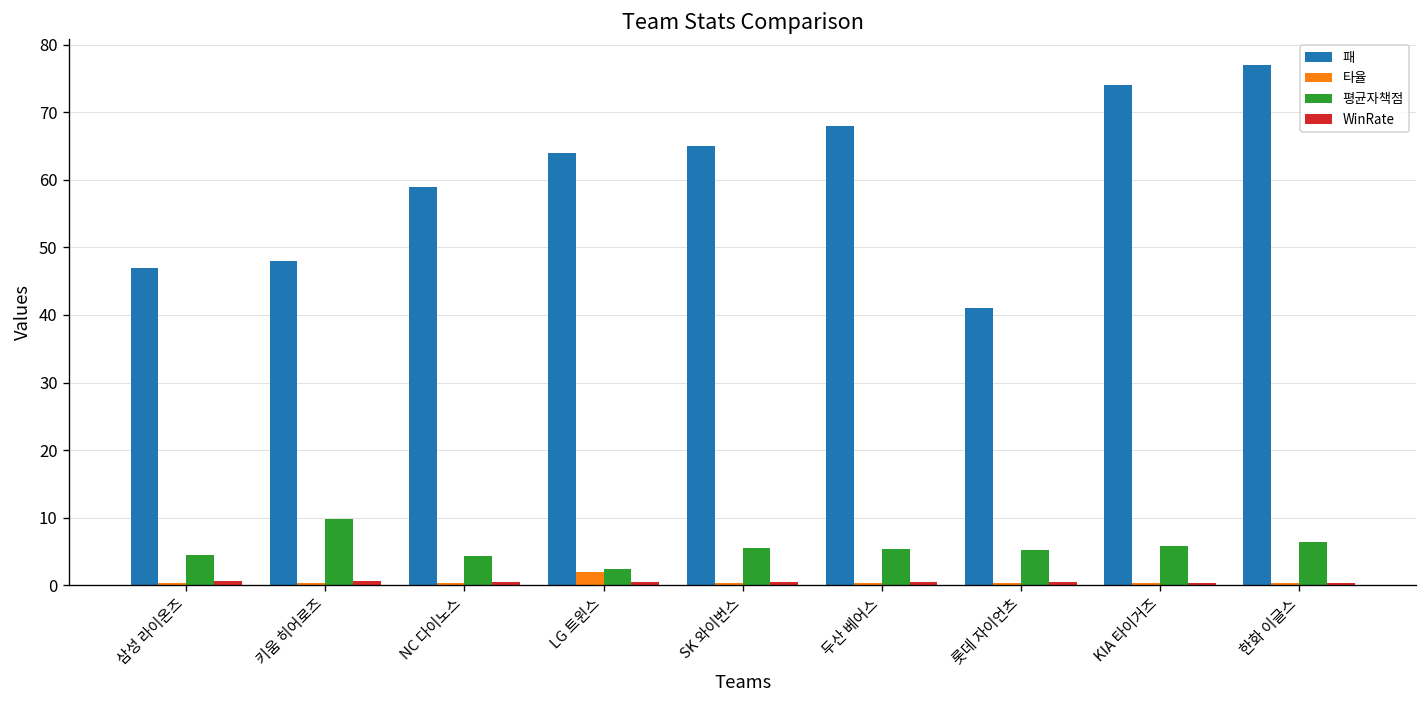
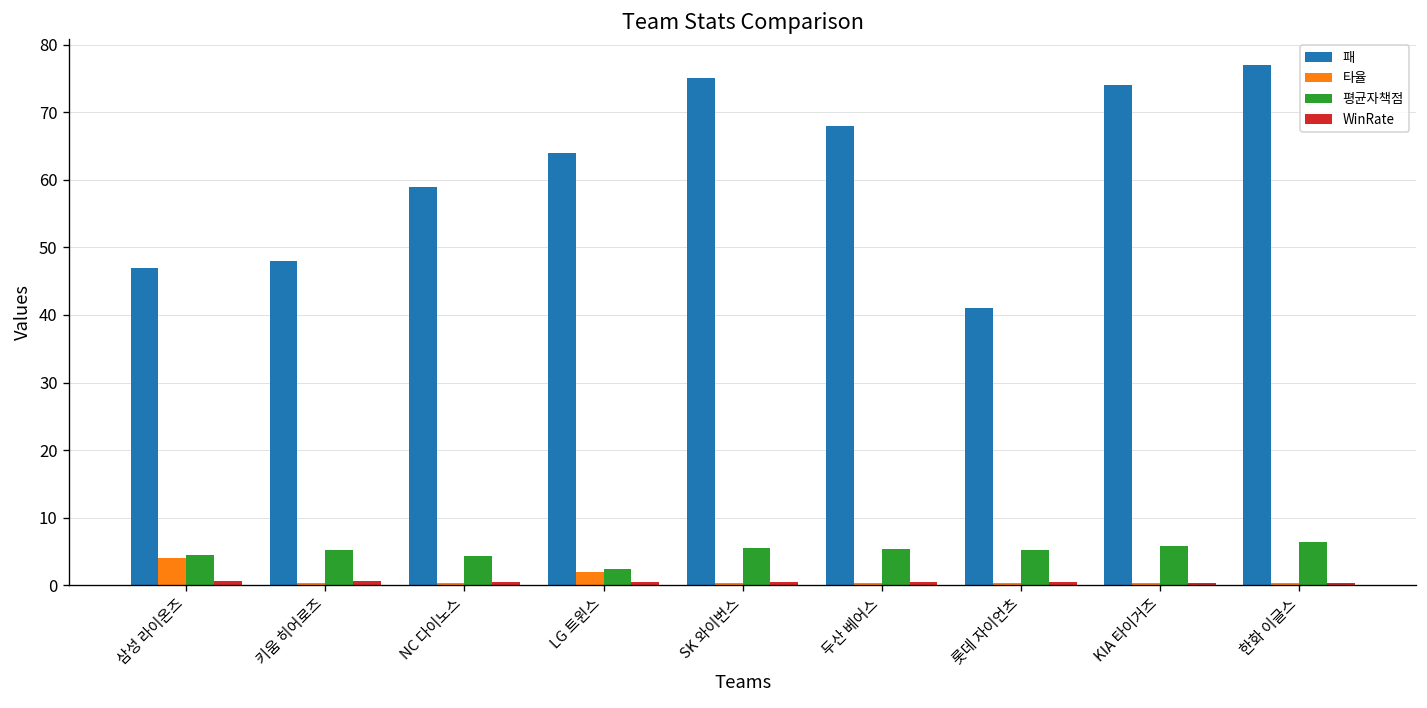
  {
    "패": {
      "삼성 라이온즈": 47,
      "키움 히어로즈": 48,
      "NC 다이노스": 59,
      "LG 트윈스": 64,
-     "SK 와이번스": 65,
+     "SK 와이번스": 75,
      "두산 베어스": 68,
      "롯데 자이언츠": 41,
      "KIA 타이거즈": 74,
      "한화 이글스": 77
    },
    "타율": {
-     "삼성 라이온즈": 0,
+     "삼성 라이온즈": 4,
      "LG 트윈스": 2
    },
    "평균자책점": {
      "삼성 라이온즈": 5,
-     "키움 히어로즈": 10,
+     "키움 히어로즈": 5,
      "NC 다이노스": 4,
      "LG 트윈스": 2,
      "SK 와이번스": 6,
      "두산 베어스": 5,
      "롯데 자이언츠": 5,
      "KIA 타이거즈": 6,
      "한화 이글스": 6
    },
    "WinRate": {
      "삼성 라이온즈": 1,
      "키움 히어로즈": 1,
      "NC 다이노스": 1,
      "LG 트윈스": 0,
      "SK 와이번스": 0,
      "두산 베어스": 0,
      "롯데 자이언츠": 0
    }
  }
